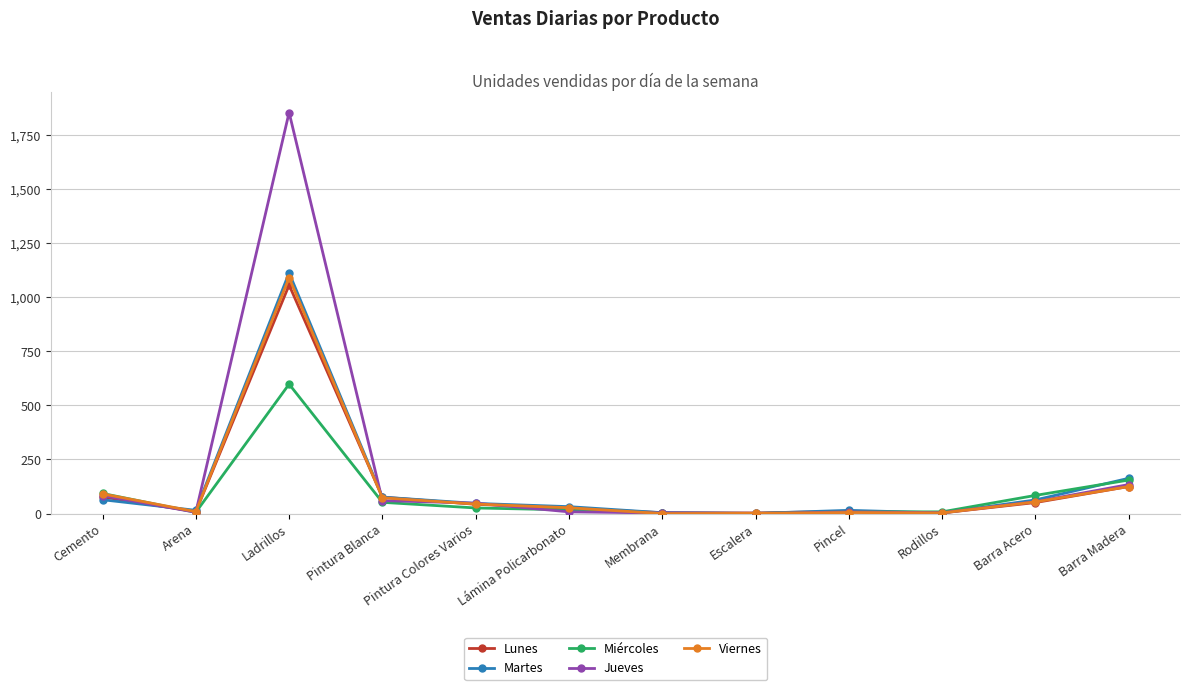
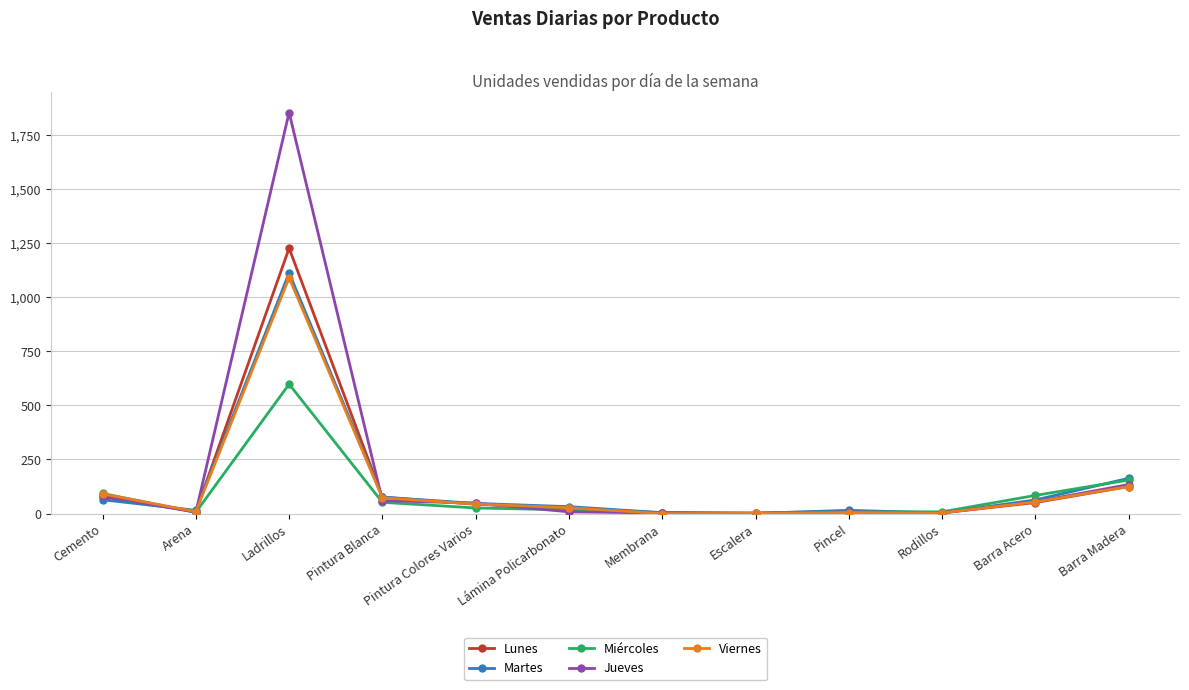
  {
    "Lunes": {
-     "Ladrillos": "1,060"
+     "Ladrillos": "1,230"
    },
    "Martes": {
      "Cemento": "60",
      "Ladrillos": "1,110"
    },
    "Miércoles": {
      "Ladrillos": "600",
      "Pintura Colores Varios": "30",
      "Barra Acero": "80"
    },
    "Jueves": {
      "Ladrillos": "1,850"
    },
    "Viernes": {
      "Ladrillos": "1,090"
    }
  }
